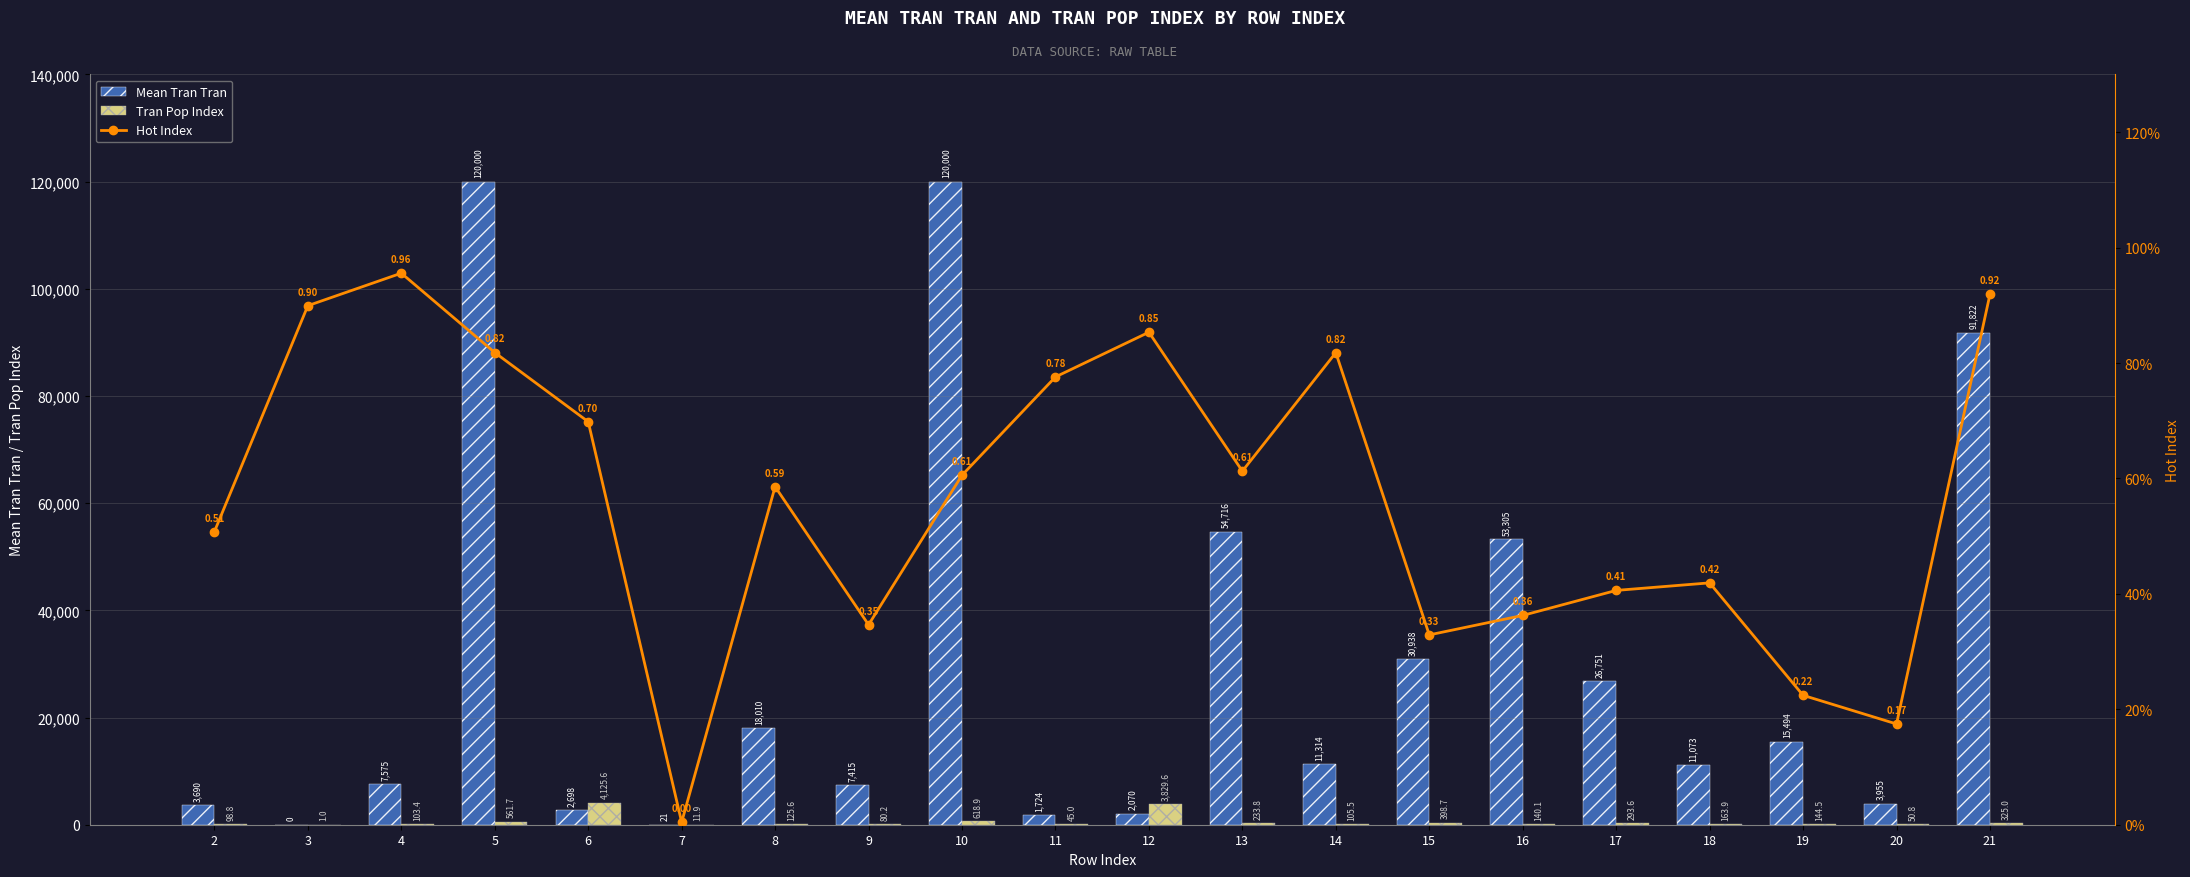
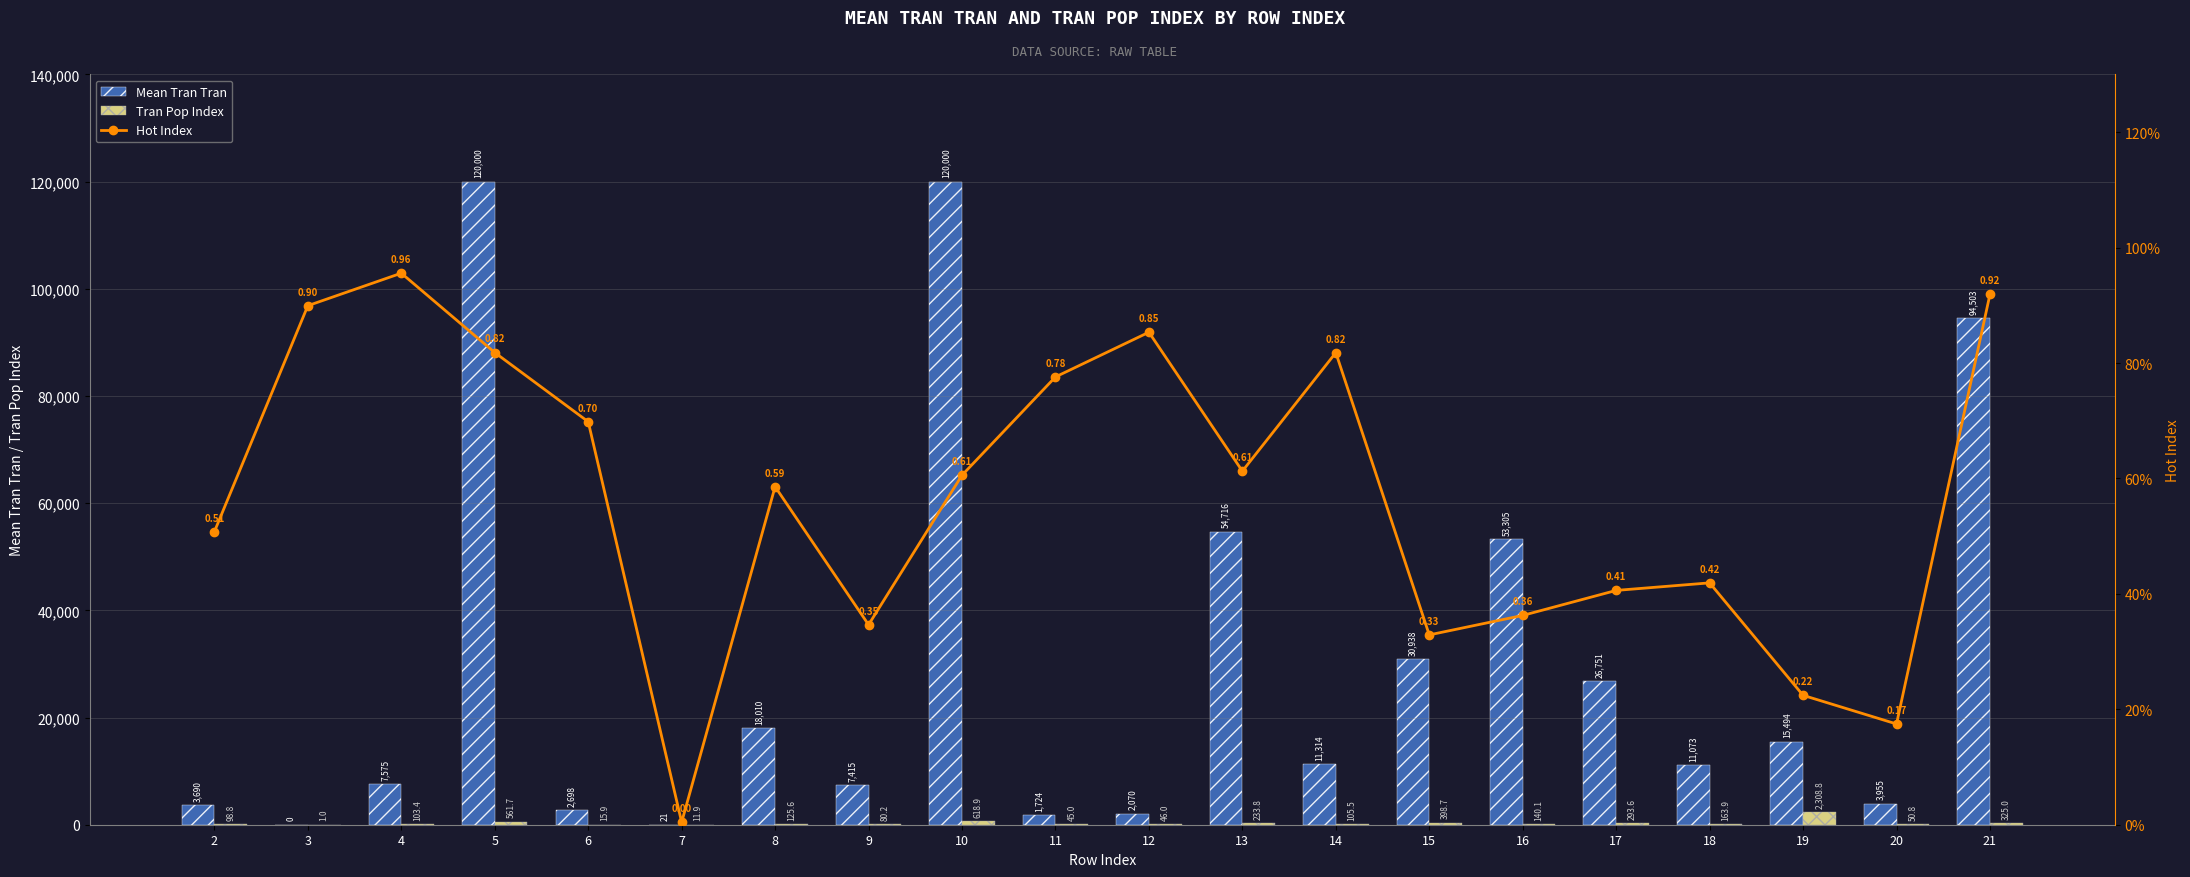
  {
    "Mean Tran Tran": {
      "2": "3,690",
      "3": "0",
      "4": "7,575",
      "5": "120,000",
      "6": "2,698",
      "7": "21",
      "8": "18,010",
      "9": "7,415",
      "10": "120,000",
      "11": "1,724",
      "12": "2,070",
      "13": "54,716",
      "14": "11,314",
      "15": "30,938",
      "16": "53,305",
      "17": "26,751",
      "18": "11,073",
      "19": "15,494",
      "20": "3,955",
-     "21": "91,822"
+     "21": "94,503"
    },
    "Tran Pop Index": {
      "2": "98.8",
      "3": "1.0",
      "4": "103.4",
      "5": "561.7",
-     "6": "4,125.6",
+     "6": "15.9",
      "7": "11.9",
      "8": "125.6",
      "9": "80.2",
      "10": "618.9",
      "11": "45.0",
-     "12": "3,829.6",
+     "12": "46.0",
      "13": "233.8",
      "14": "105.5",
      "15": "398.7",
      "16": "140.1",
      "17": "293.6",
      "18": "163.9",
-     "19": "144.5",
+     "19": "2,308.8",
      "20": "50.8",
      "21": "325.0"
    },
    "Hot Index": {
      "2": "0.51",
      "3": "0.90",
      "4": "0.96",
      "5": "0.82",
      "6": "0.70",
      "7": "0.00",
      "8": "0.59",
      "9": "0.35",
      "10": "0.61",
      "11": "0.78",
      "12": "0.85",
      "13": "0.61",
      "14": "0.82",
      "15": "0.33",
      "16": "0.36",
      "17": "0.41",
      "18": "0.42",
      "19": "0.22",
      "20": "0.17",
      "21": "0.92"
    }
  }
